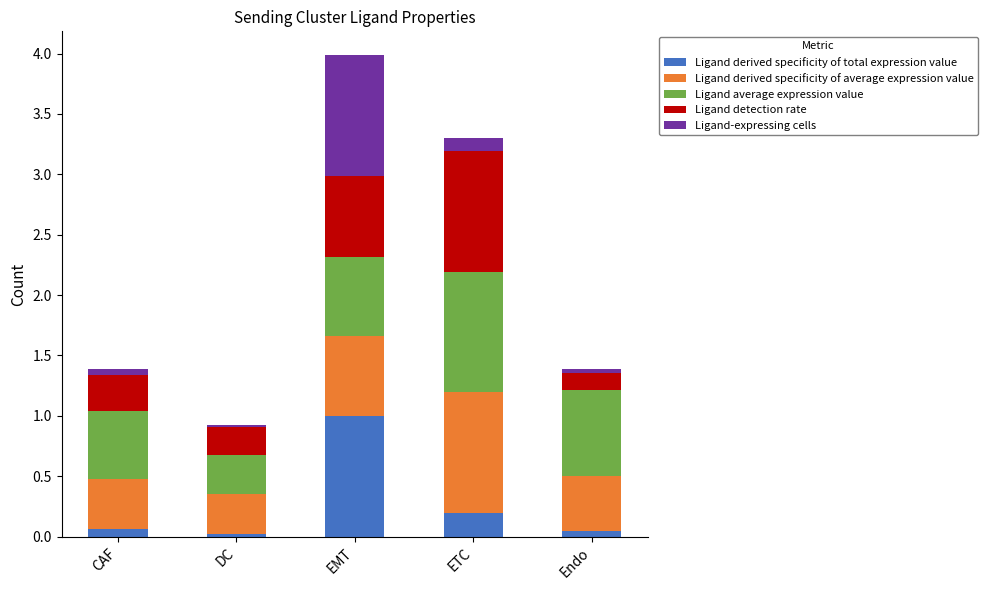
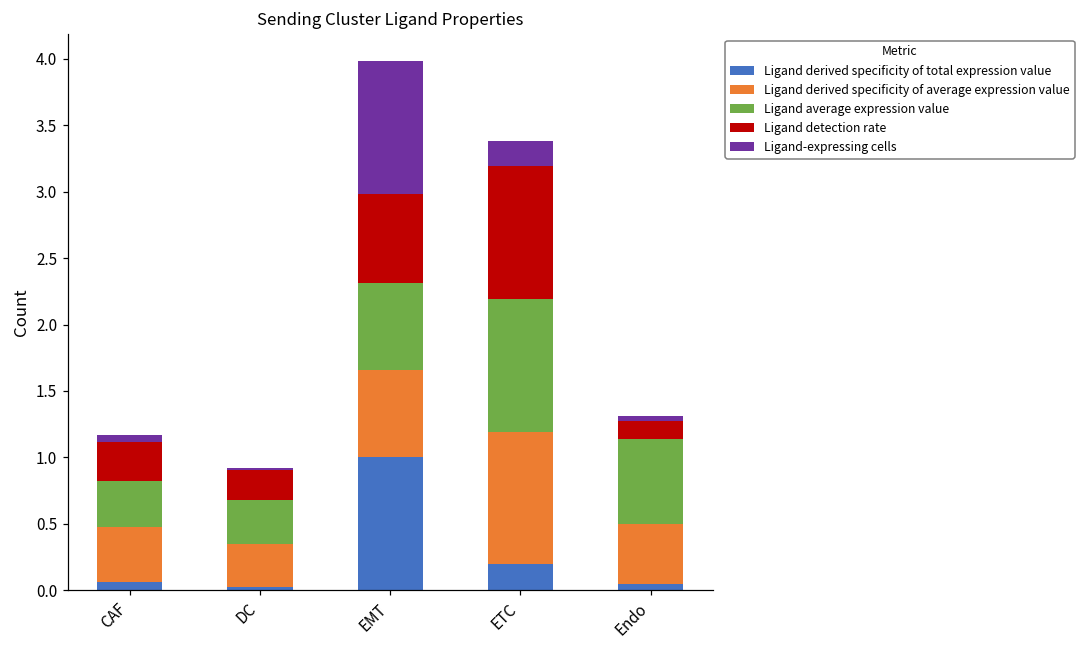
  {
    "Ligand derived specificity of total expression value": {
      "CAF": 0.06,
      "DC": 0.02,
      "EMT": 1.00,
      "ETC": 0.19,
      "Endo": 0.05
    },
    "Ligand derived specificity of average expression value": {
      "CAF": 0.42,
      "DC": 0.33,
      "EMT": 0.66,
      "ETC": 1.00,
      "Endo": 0.45
    },
    "Ligand average expression value": {
-     "CAF": 0.56,
+     "CAF": 0.34,
      "DC": 0.33,
      "EMT": 0.66,
      "ETC": 1.00,
-     "Endo": 0.72
+     "Endo": 0.64
    },
    "Ligand detection rate": {
      "CAF": 0.30,
      "DC": 0.23,
      "EMT": 0.67,
      "ETC": 1.00,
      "Endo": 0.14
    },
    "Ligand-expressing cells": {
      "CAF": 0.05,
      "EMT": 1.00,
-     "ETC": 0.10,
+     "ETC": 0.19,
      "Endo": 0.03
    }
  }
